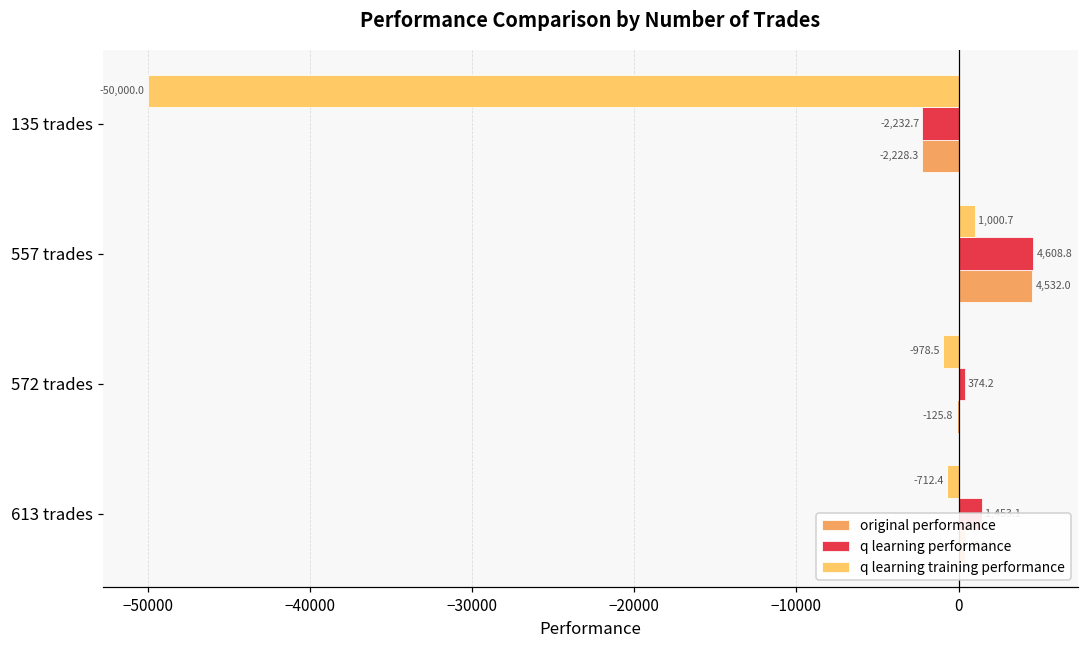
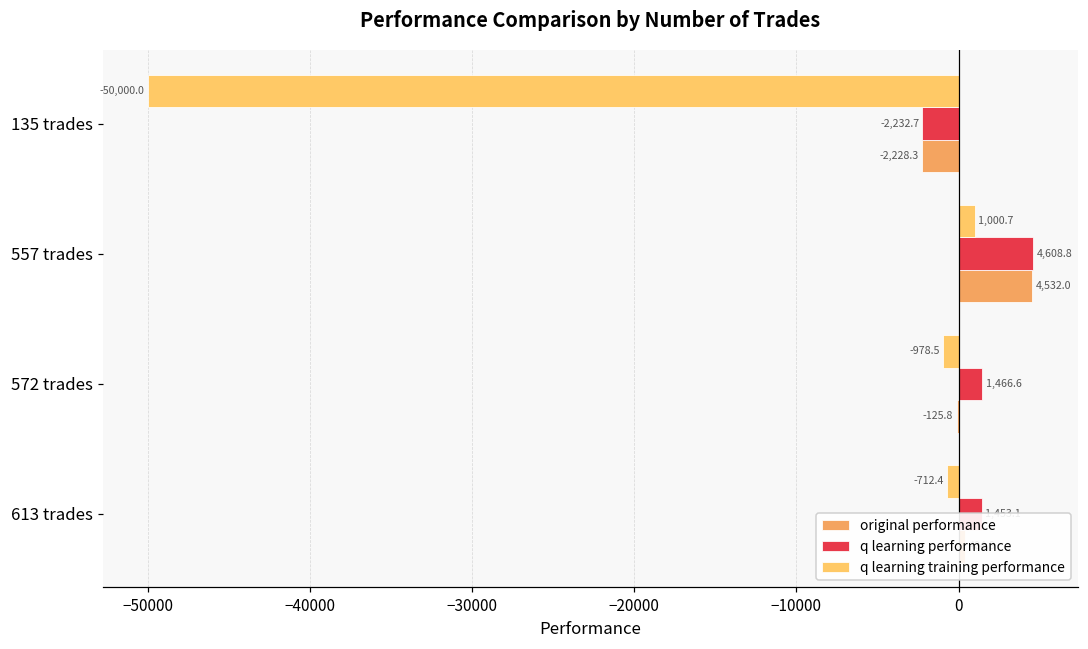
  {
    "q learning performance": {
      "135 trades": "-2,232.7",
      "557 trades": "4,608.8",
-     "572 trades": "374.2"
+     "572 trades": "1,466.6"
    }
  }
